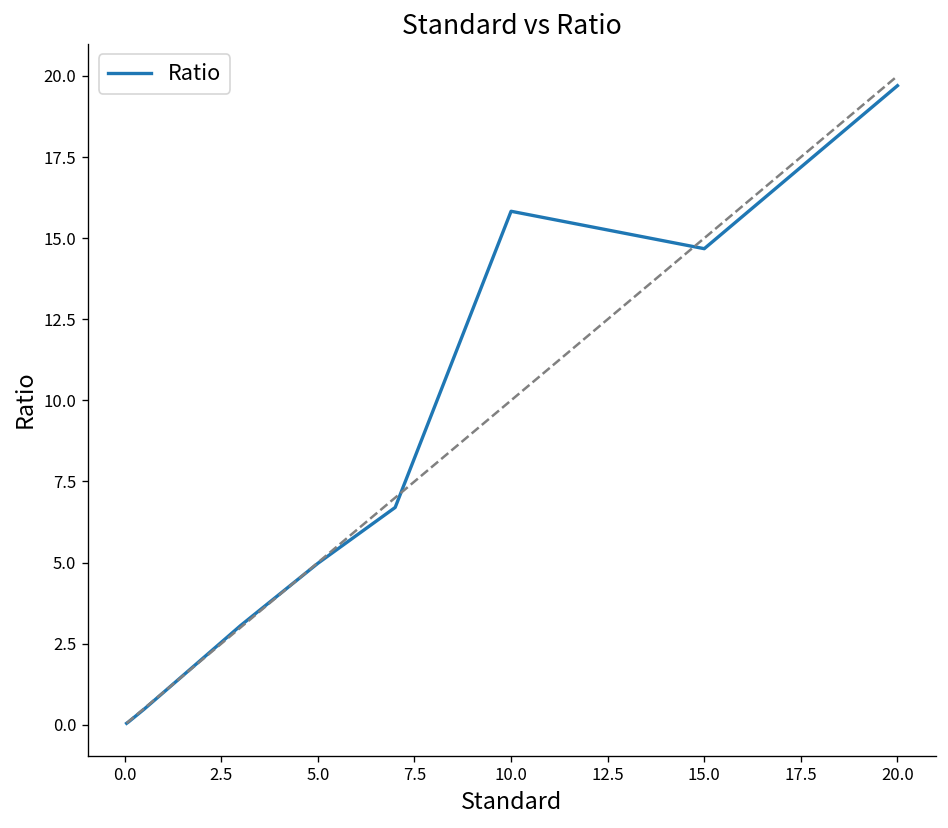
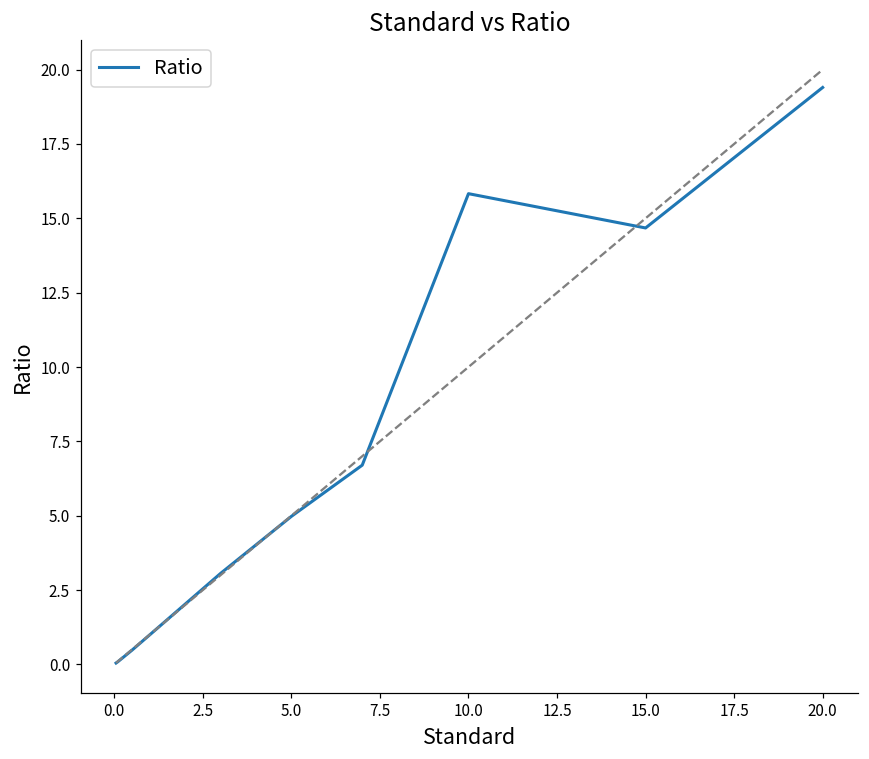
  {
    "Ratio": {
      "5.0": 5.0,
      "10.0": 15.8,
      "15.0": 14.7,
-     "20.0": 19.7
+     "20.0": 19.4
    }
  }
